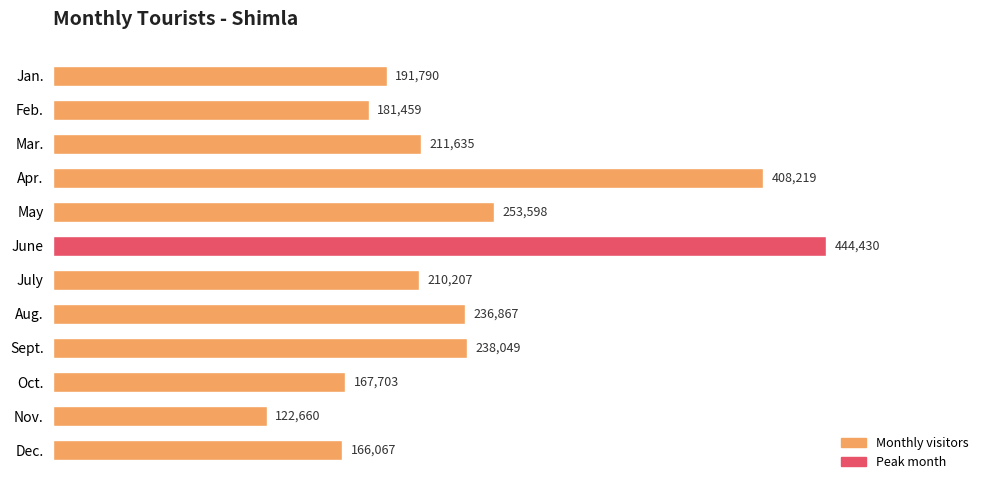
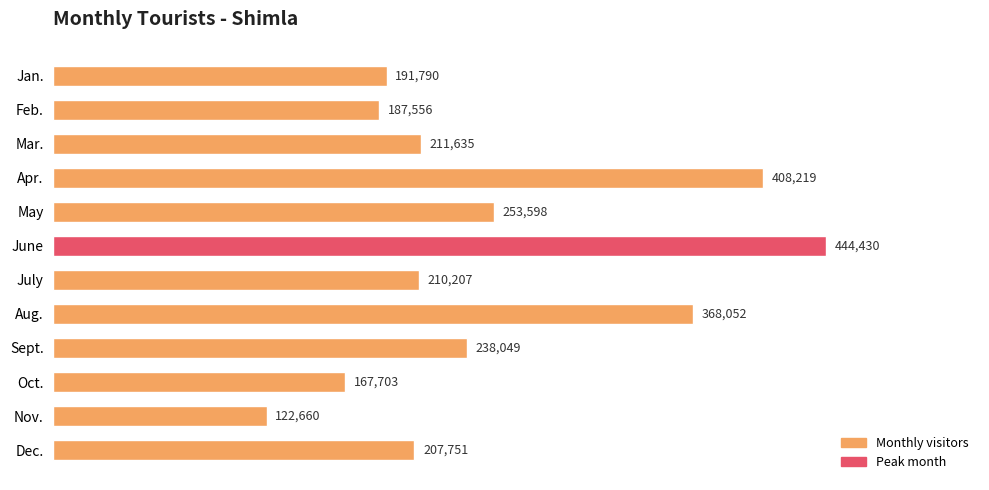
  {
    "Jan.": "191,790",
-   "Feb.": "181,459",
+   "Feb.": "187,556",
    "Mar.": "211,635",
    "Apr.": "408,219",
    "May": "253,598",
    "June": "444,430",
    "July": "210,207",
-   "Aug.": "236,867",
+   "Aug.": "368,052",
    "Sept.": "238,049",
    "Oct.": "167,703",
    "Nov.": "122,660",
-   "Dec.": "166,067"
+   "Dec.": "207,751"
  }
